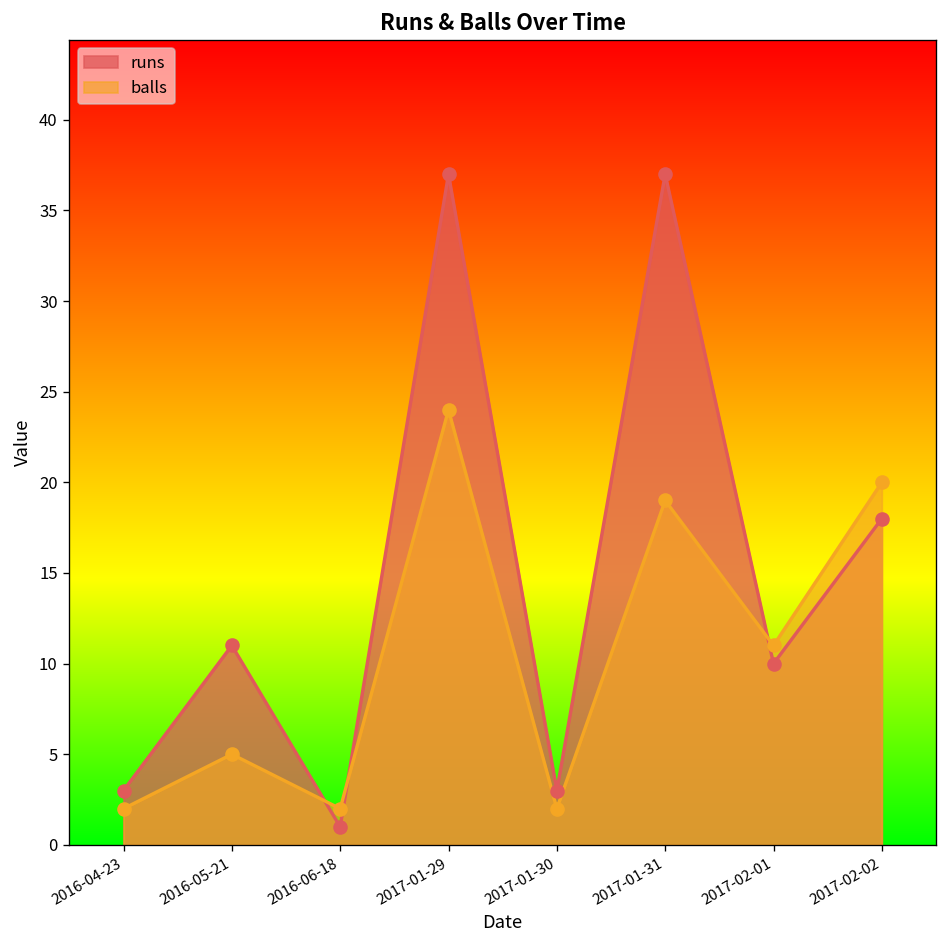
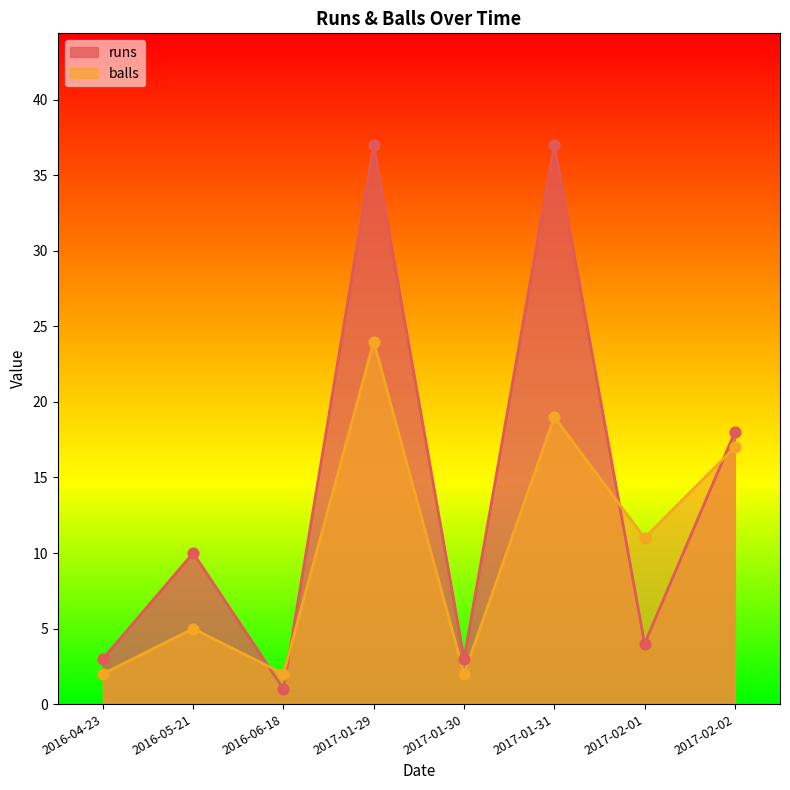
  {
    "runs": {
      "2016-04-23": 3,
-     "2016-05-21": 11,
+     "2016-05-21": 10,
      "2016-06-18": 1,
      "2017-01-29": 37,
      "2017-01-30": 3,
      "2017-01-31": 37,
-     "2017-02-01": 10,
+     "2017-02-01": 4,
      "2017-02-02": 18
    },
    "balls": {
      "2016-04-23": 2,
      "2016-05-21": 5,
      "2016-06-18": 2,
      "2017-01-29": 24,
      "2017-01-30": 2,
      "2017-01-31": 19,
      "2017-02-01": 11,
-     "2017-02-02": 20
+     "2017-02-02": 17
    }
  }
